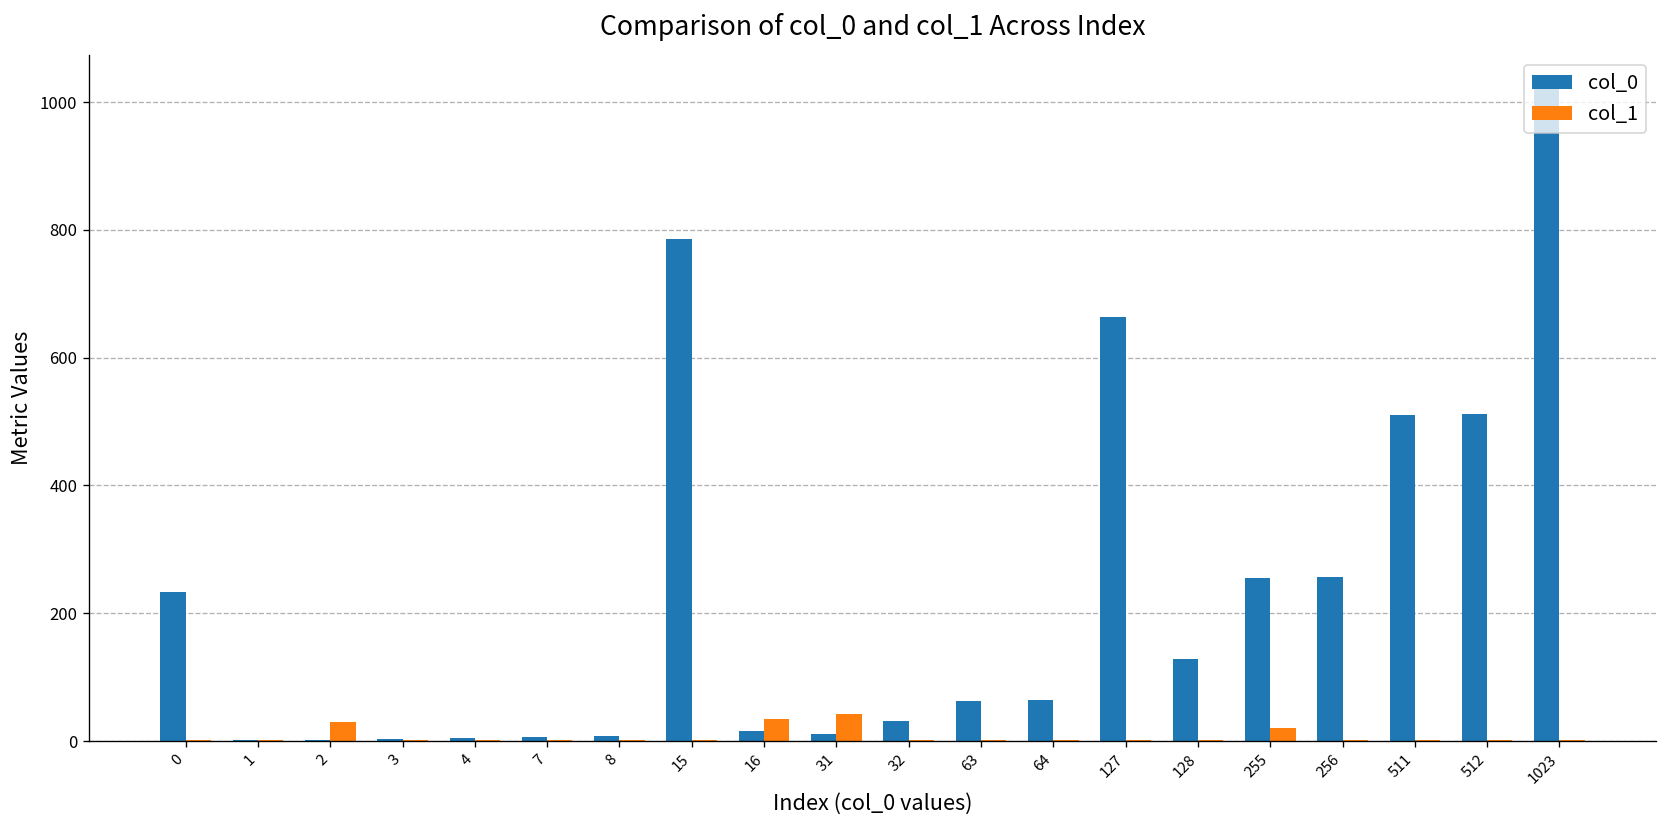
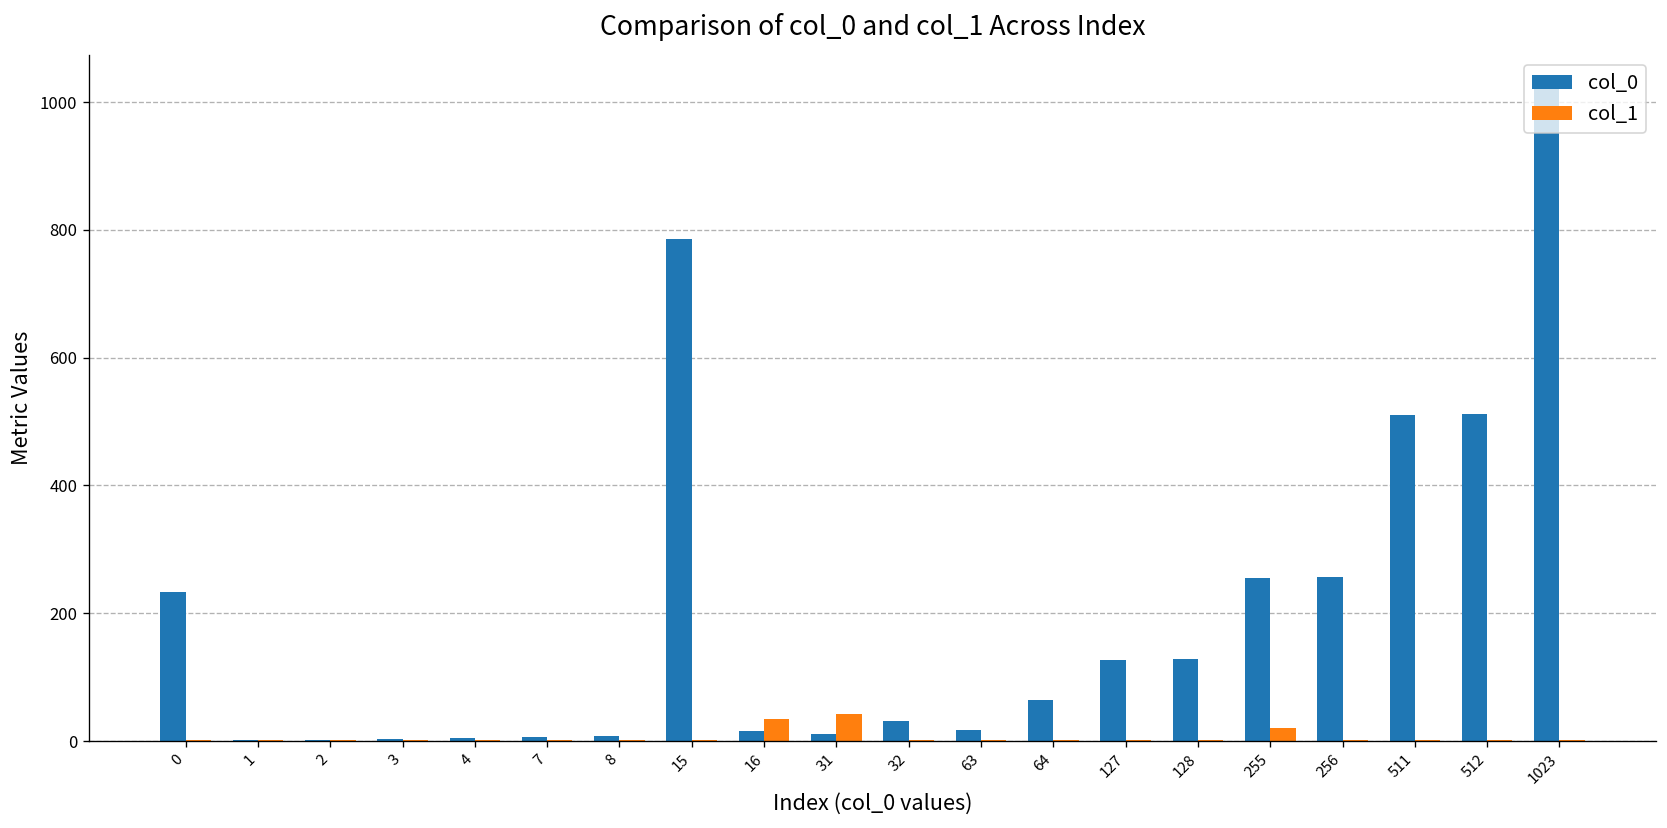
  {
    "col_0": {
      "0": 230,
      "7": 10,
      "8": 10,
      "15": 790,
      "16": 20,
      "31": 10,
      "32": 30,
-     "63": 60,
+     "63": 20,
      "64": 60,
-     "127": 660,
+     "127": 130,
      "128": 130,
      "255": 260,
      "256": 260,
      "511": 510,
      "512": 510
    },
    "col_1": {
-     "2": 30,
+     "2": 0,
      "16": 30,
      "31": 40,
      "255": 20
    }
  }
